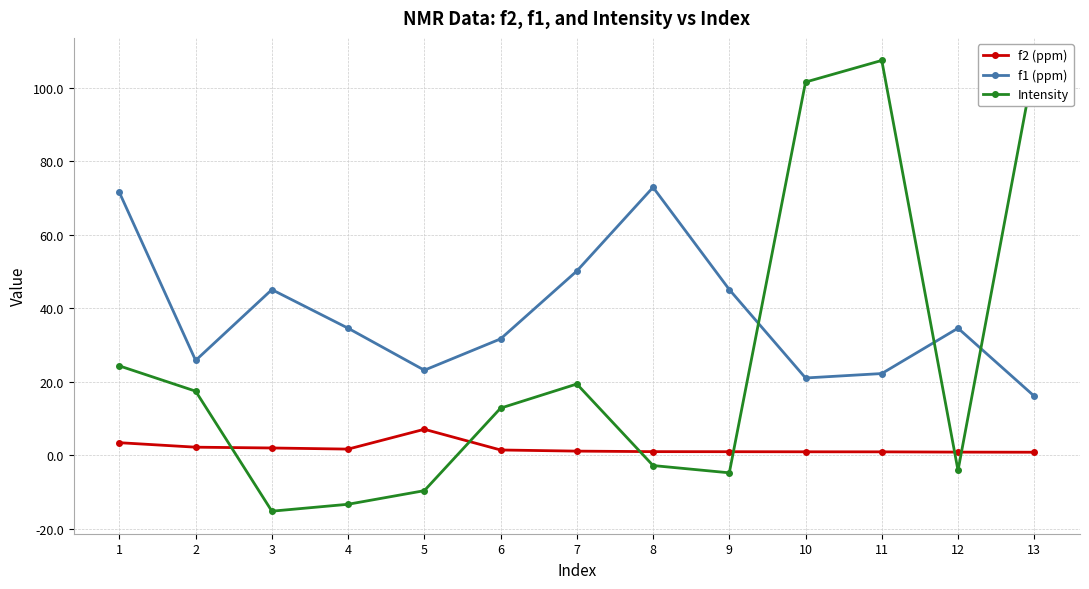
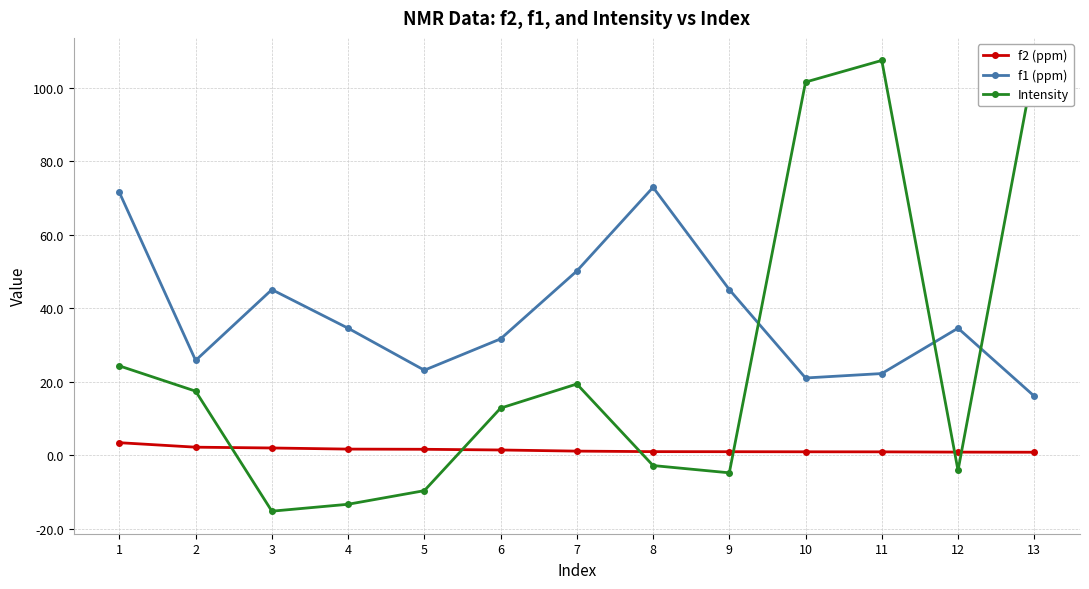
  {
    "f2 (ppm)": {
      "1": 3,
      "2": 2,
      "3": 2,
      "4": 2,
-     "5": 7,
+     "5": 2,
      "6": 1,
      "7": 1,
      "8": 1,
      "9": 1,
      "10": 1,
      "11": 1,
      "12": 1,
      "13": 1
    },
    "f1 (ppm)": {
      "1": 71,
      "2": 26,
      "3": 45,
      "4": 35,
      "5": 23,
      "6": 32,
      "7": 50,
      "8": 73,
      "9": 45,
      "10": 21,
      "11": 22,
      "12": 35,
      "13": 16
    },
    "Intensity": {
      "1": 24,
      "2": 17,
      "3": -15,
      "4": -13,
      "5": -10,
      "6": 13,
      "7": 19,
      "8": -3,
      "9": -5,
      "10": 101,
      "11": 107,
      "12": -4
    }
  }
